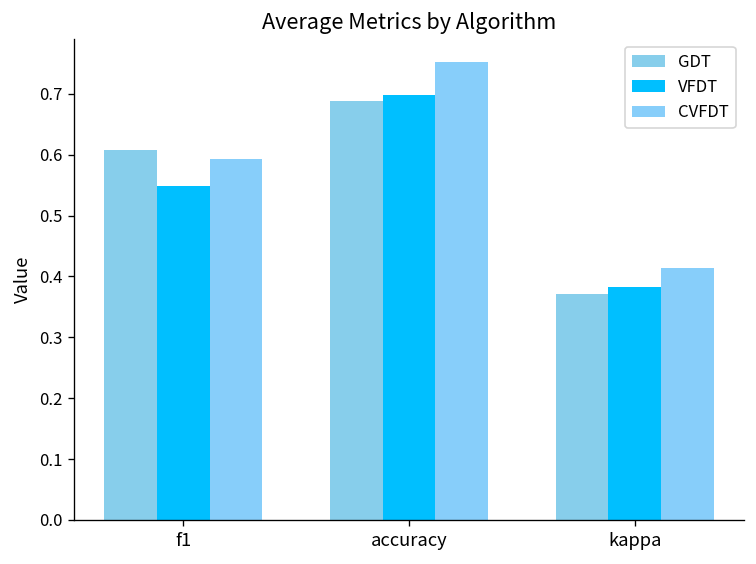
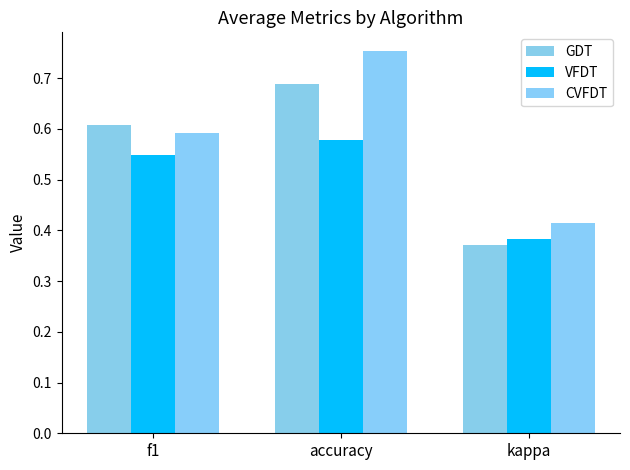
  {
    "VFDT": {
      "f1": 0.55,
-     "accuracy": 0.70,
+     "accuracy": 0.58,
      "kappa": 0.38
    }
  }
